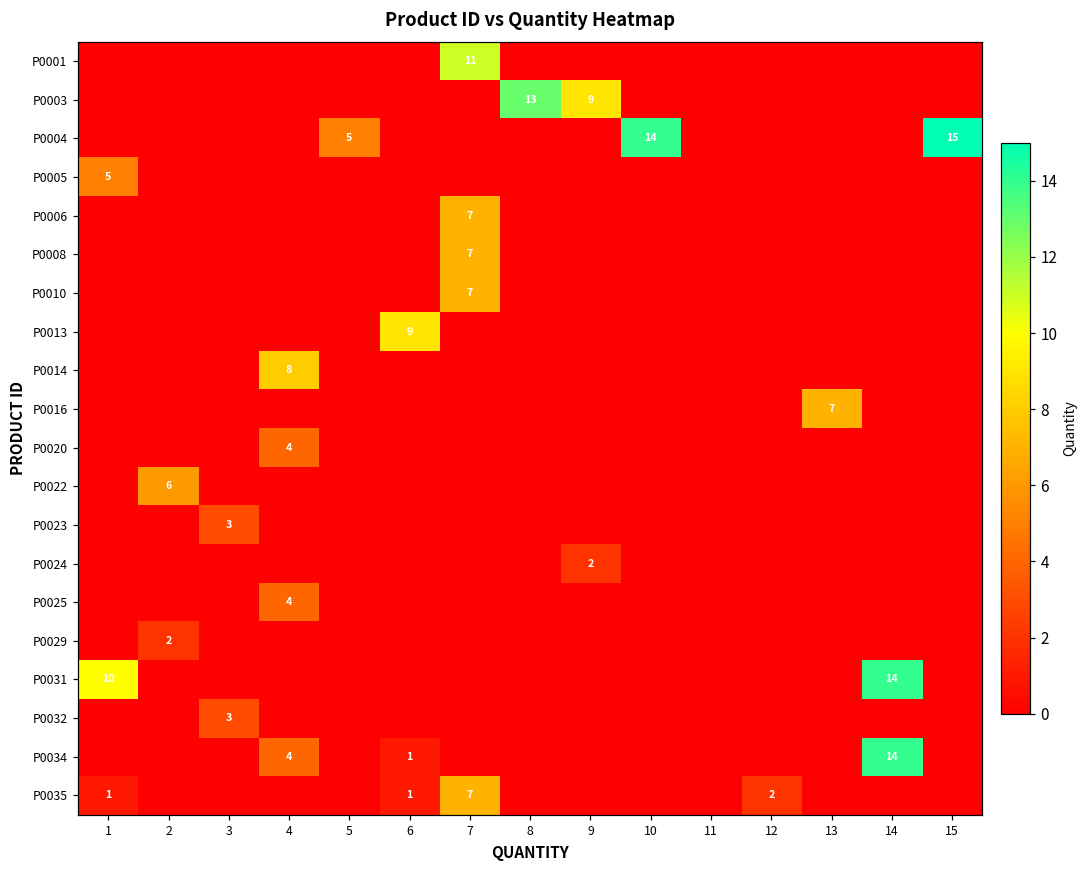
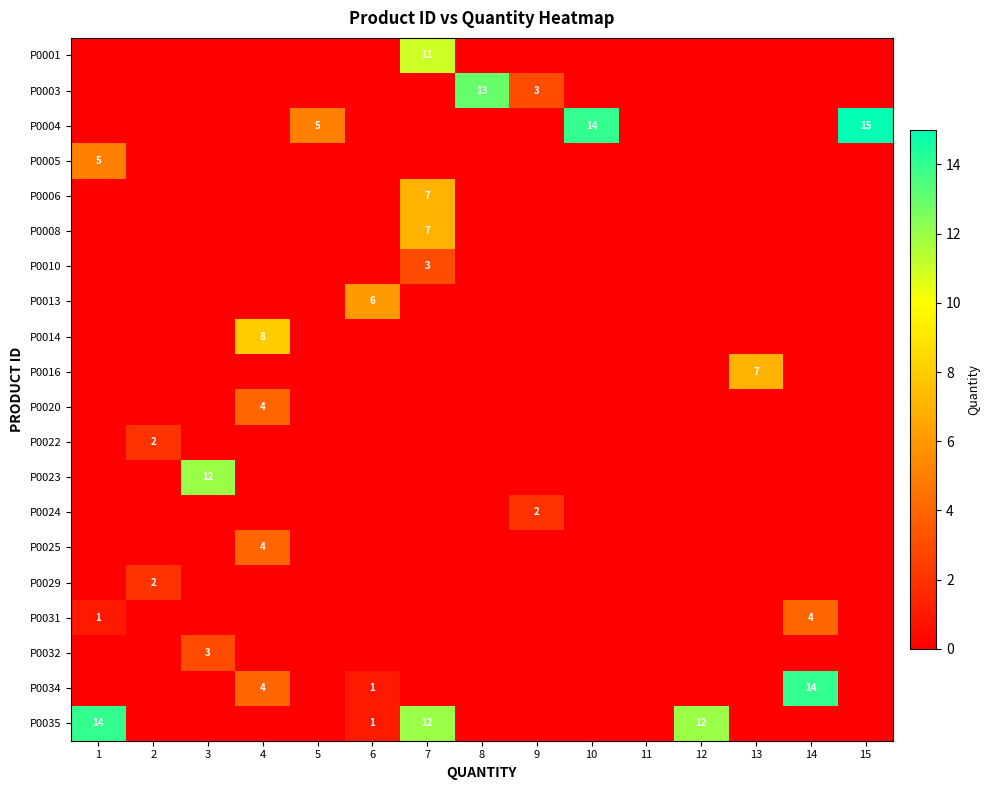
  {
    "P0001": {
      "7": 11
    },
    "P0003": {
      "8": 13,
-     "9": 9
+     "9": 3
    },
    "P0004": {
      "5": 5,
      "10": 14,
      "15": 15
    },
    "P0005": {
      "1": 5
    },
    "P0006": {
      "7": 7
    },
    "P0008": {
      "7": 7
    },
    "P0010": {
-     "7": 7
+     "7": 3
    },
    "P0013": {
-     "6": 9
+     "6": 6
    },
    "P0014": {
      "4": 8
    },
    "P0016": {
      "13": 7
    },
    "P0020": {
      "4": 4
    },
    "P0022": {
-     "2": 6
+     "2": 2
    },
    "P0023": {
-     "3": 3
+     "3": 12
    },
    "P0024": {
      "9": 2
    },
    "P0025": {
      "4": 4
    },
    "P0029": {
      "2": 2
    },
    "P0031": {
-     "1": 10,
-     "14": 14
+     "1": 1,
+     "14": 4
    },
    "P0032": {
      "3": 3
    },
    "P0034": {
      "4": 4,
      "6": 1,
      "14": 14
    },
    "P0035": {
-     "1": 1,
+     "1": 14,
      "6": 1,
-     "7": 7,
-     "12": 2
+     "7": 12,
+     "12": 12
    }
  }
